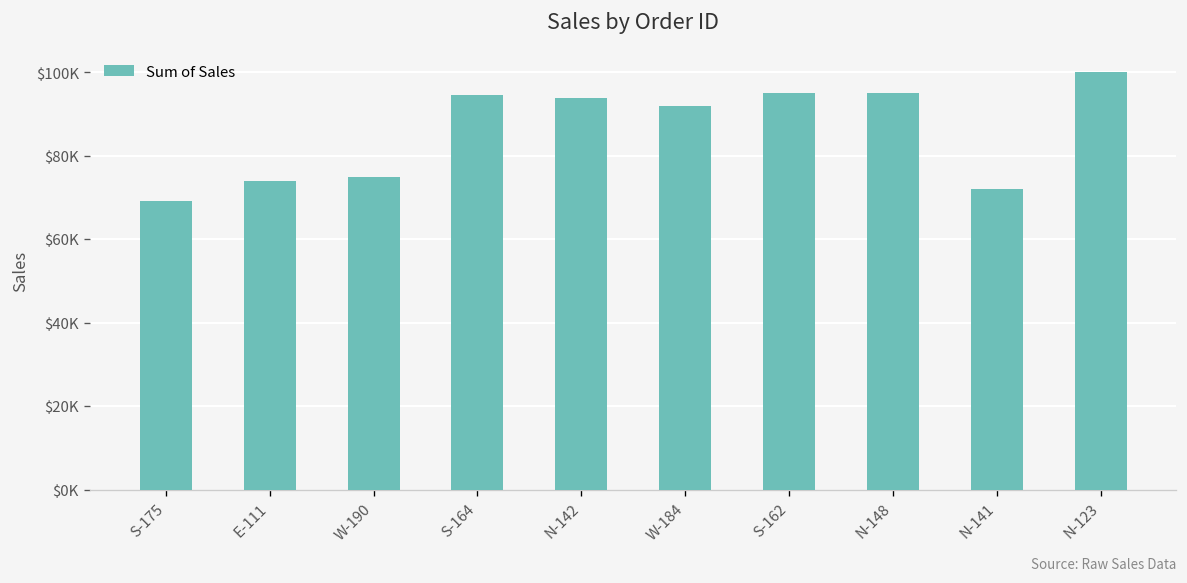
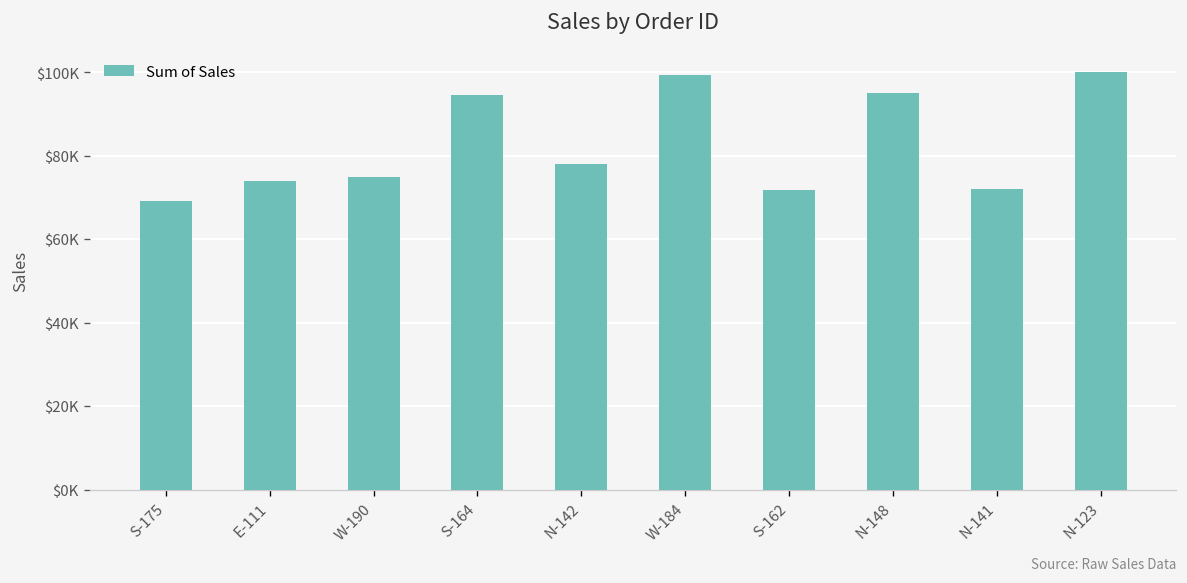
  {
    "S-175": "$69000",
    "E-111": "$74000",
    "W-190": "$75000",
    "S-164": "$95000",
-   "N-142": "$94000",
-   "W-184": "$92000",
-   "S-162": "$95000",
+   "N-142": "$78000",
+   "W-184": "$99000",
+   "S-162": "$72000",
    "N-148": "$95000",
    "N-141": "$72000",
    "N-123": "$100000"
  }
